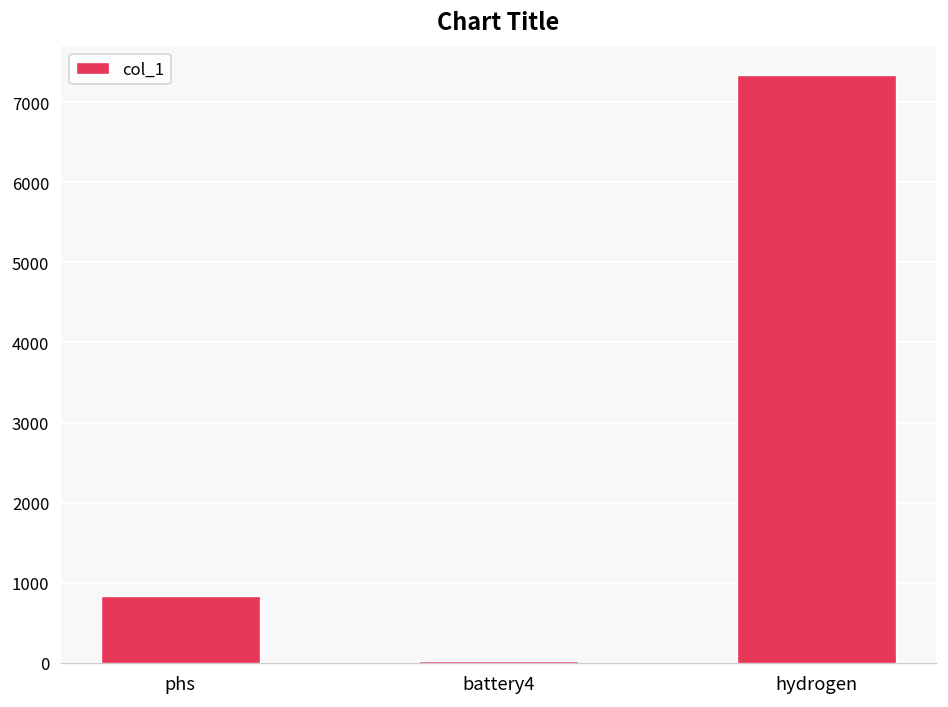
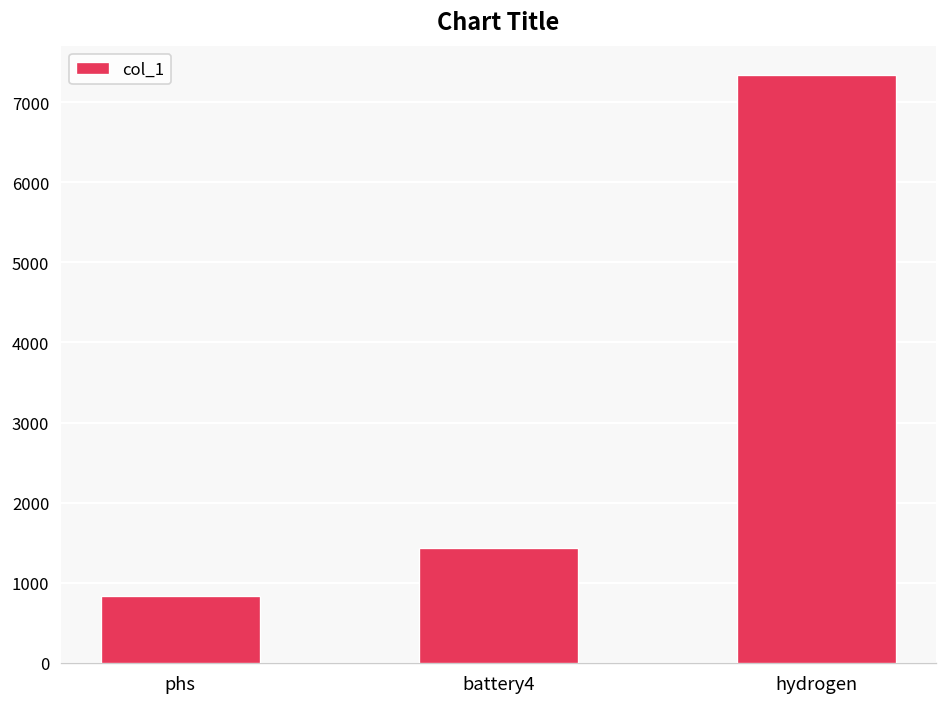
  {
    "phs": 800,
-   "battery4": 0,
+   "battery4": 1400,
    "hydrogen": 7300
  }
